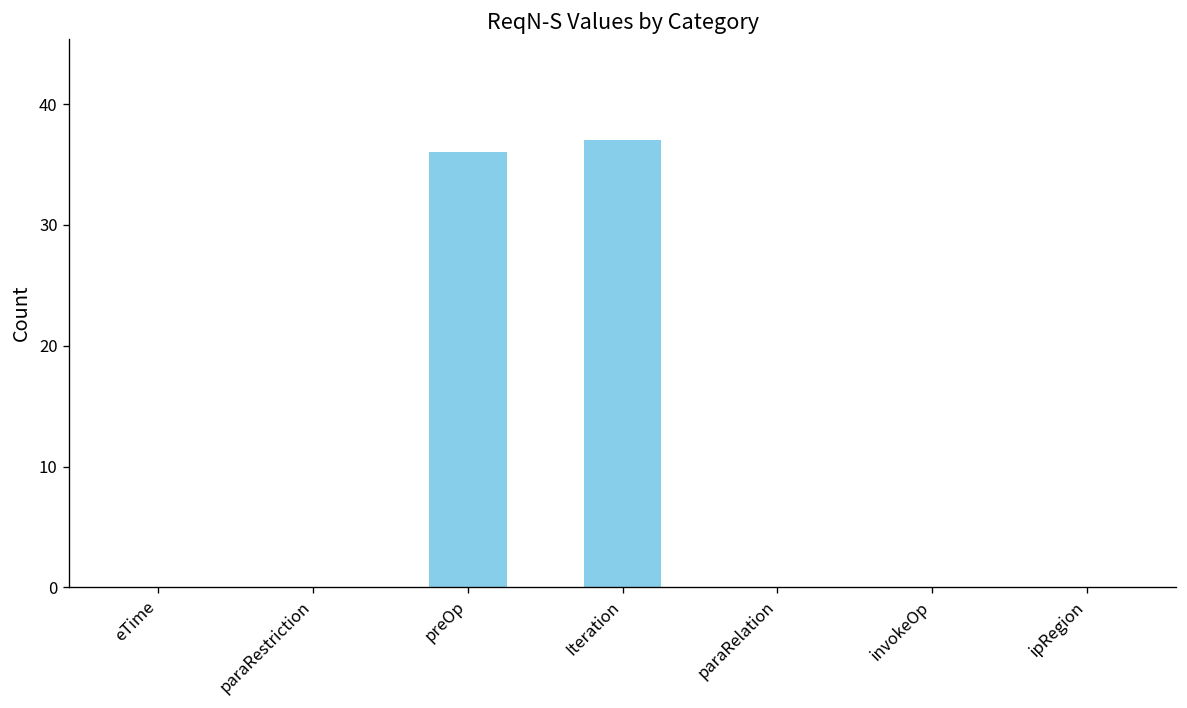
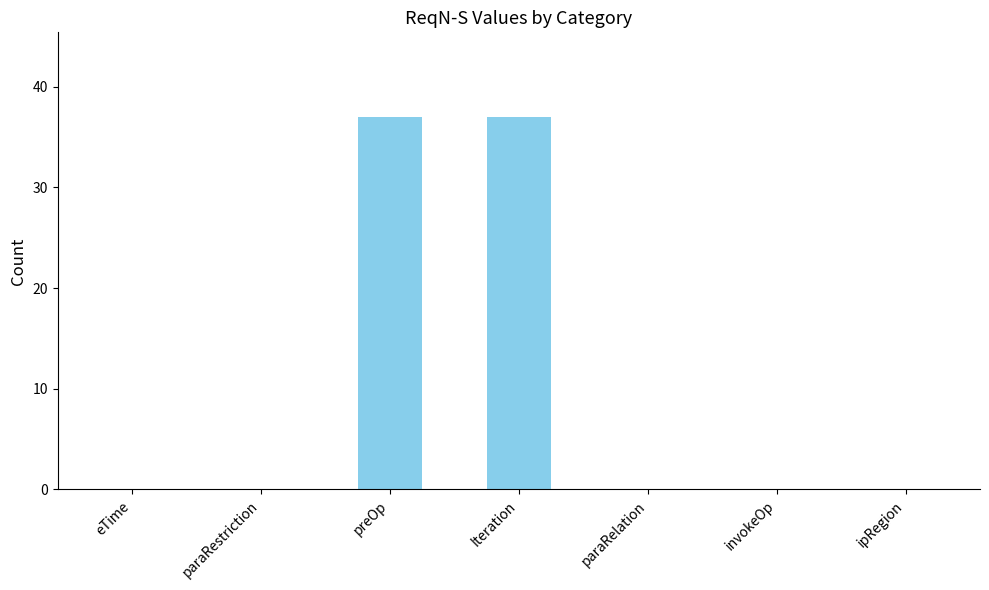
  {
    "eTime": 0,
    "paraRestriction": 0,
-   "preOp": 36,
+   "preOp": 37,
    "Iteration": 37,
    "paraRelation": 0,
    "invokeOp": 0,
    "ipRegion": 0
  }
